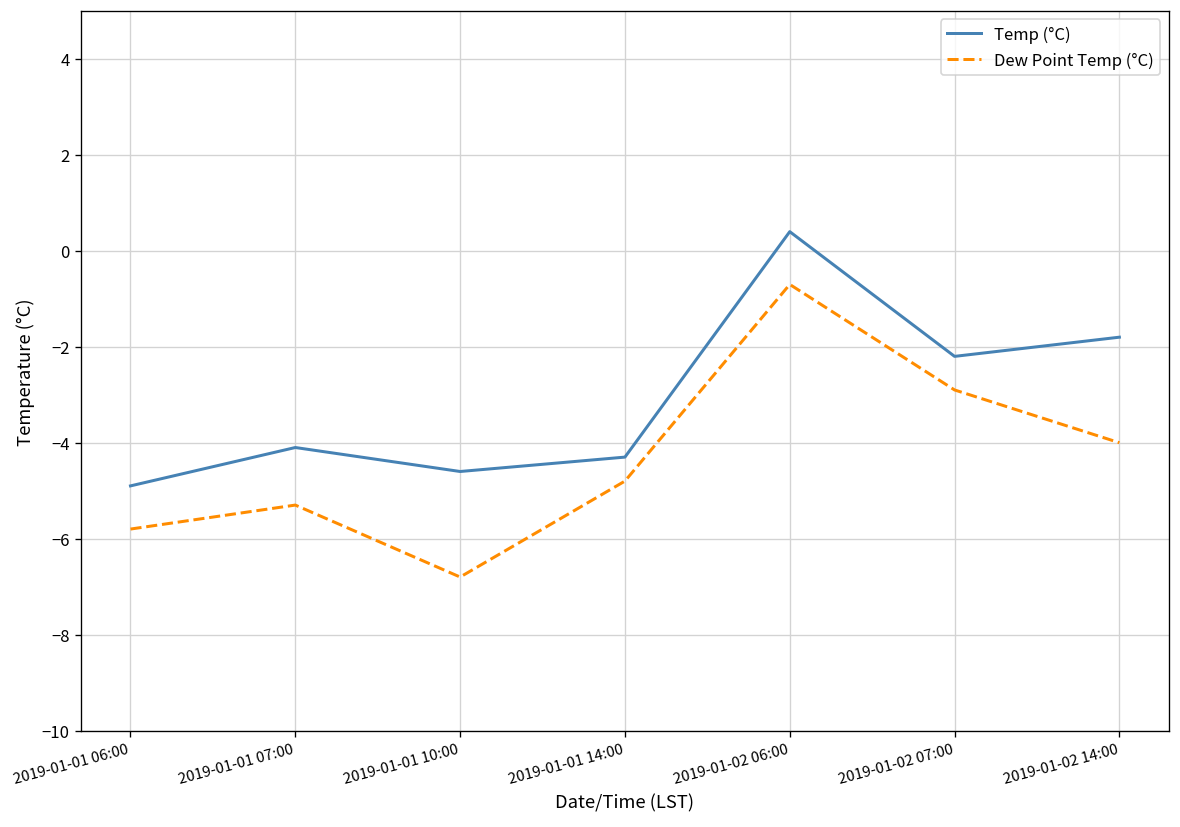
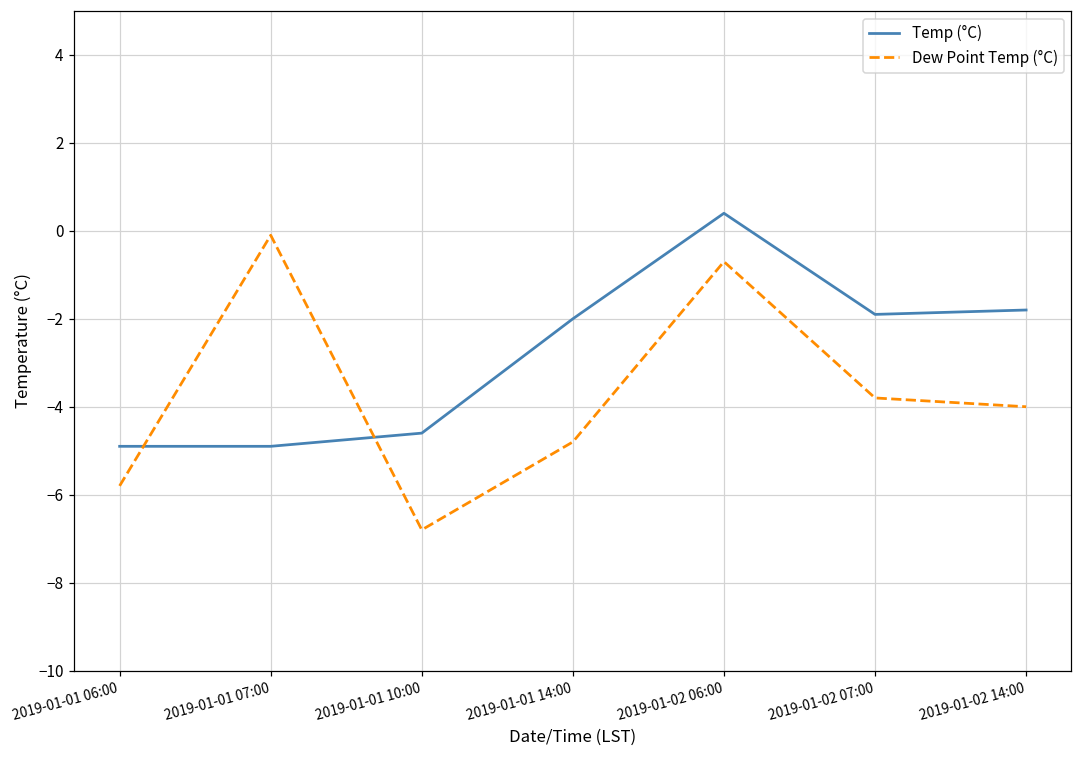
  {
    "Temp (°C)": {
      "2019-01-01 06:00": -4.9,
-     "2019-01-01 07:00": -4.1,
+     "2019-01-01 07:00": -4.9,
      "2019-01-01 10:00": -4.6,
-     "2019-01-01 14:00": -4.3,
+     "2019-01-01 14:00": -2.0,
      "2019-01-02 06:00": 0.4,
-     "2019-01-02 07:00": -2.2,
+     "2019-01-02 07:00": -1.9,
      "2019-01-02 14:00": -1.8
    },
    "Dew Point Temp (°C)": {
      "2019-01-01 06:00": -5.8,
-     "2019-01-01 07:00": -5.3,
+     "2019-01-01 07:00": -0.1,
      "2019-01-01 10:00": -6.8,
      "2019-01-01 14:00": -4.8,
      "2019-01-02 06:00": -0.7,
-     "2019-01-02 07:00": -2.9,
+     "2019-01-02 07:00": -3.8,
      "2019-01-02 14:00": -4.0
    }
  }
